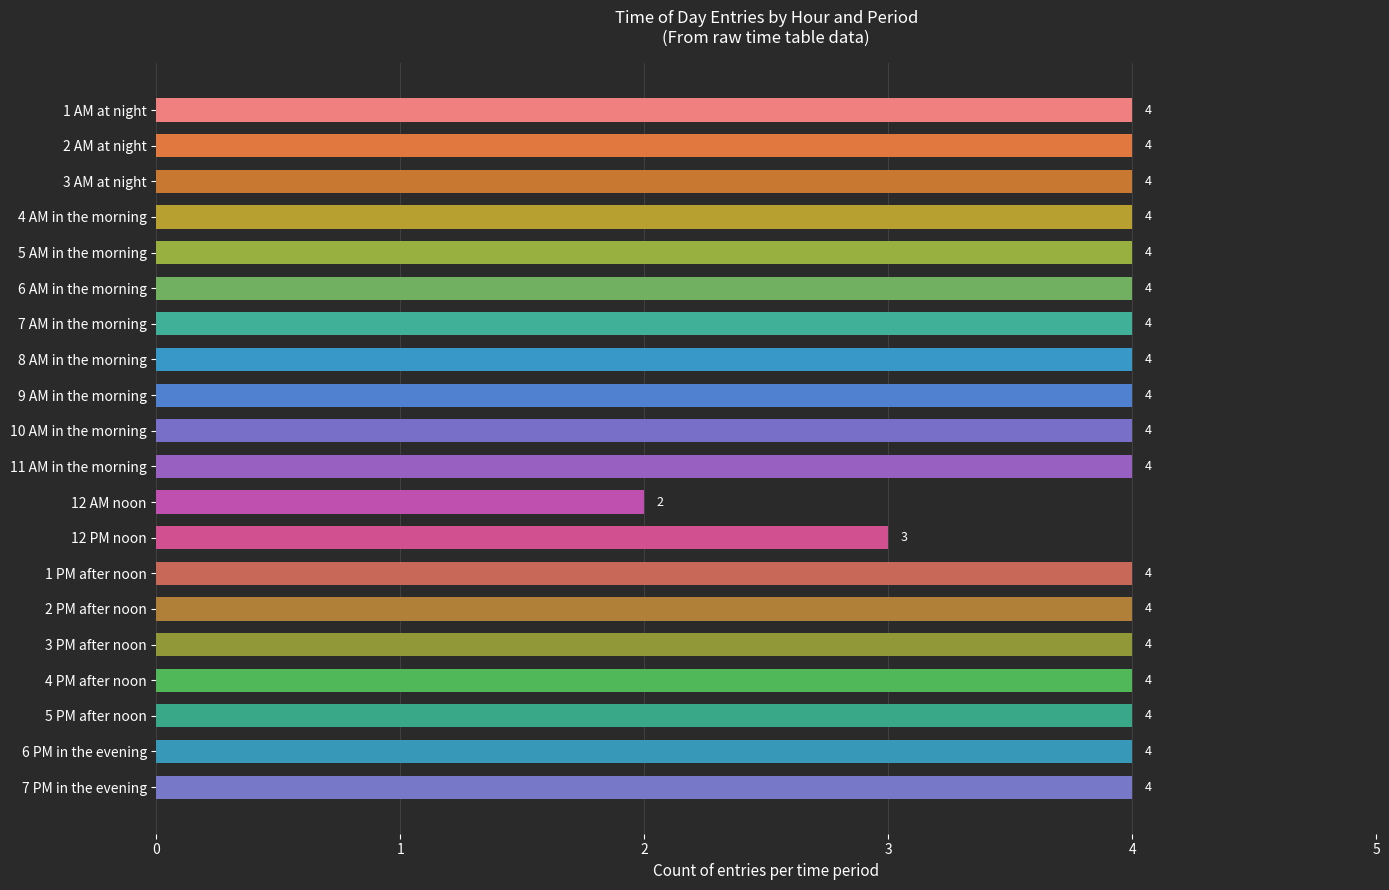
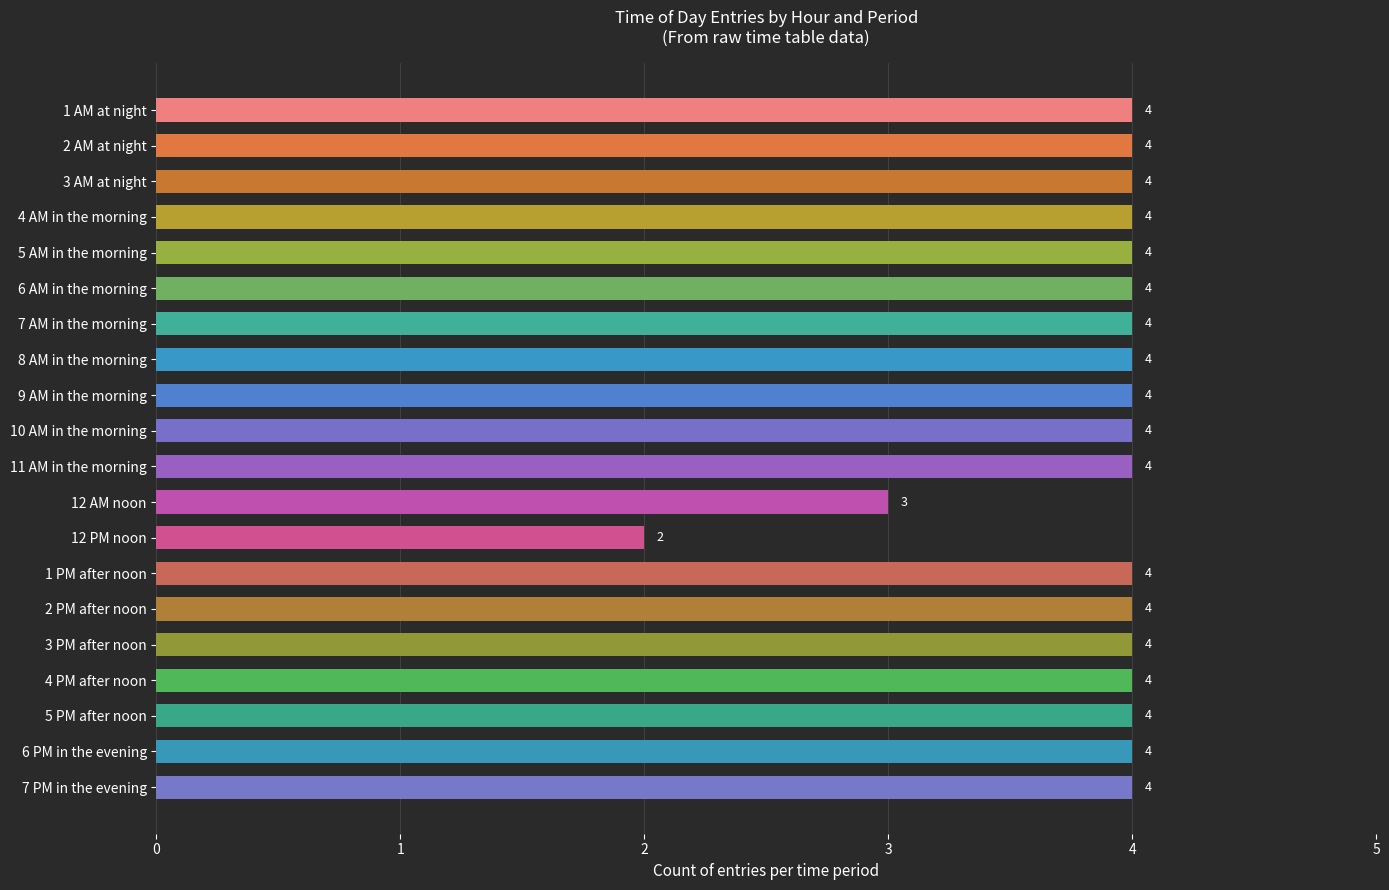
  {
    "1 AM at night": 4,
    "2 AM at night": 4,
    "3 AM at night": 4,
    "4 AM in the morning": 4,
    "5 AM in the morning": 4,
    "6 AM in the morning": 4,
    "7 AM in the morning": 4,
    "8 AM in the morning": 4,
    "9 AM in the morning": 4,
    "10 AM in the morning": 4,
    "11 AM in the morning": 4,
-   "12 AM noon": 2,
-   "12 PM noon": 3,
+   "12 AM noon": 3,
+   "12 PM noon": 2,
    "1 PM after noon": 4,
    "2 PM after noon": 4,
    "3 PM after noon": 4,
    "4 PM after noon": 4,
    "5 PM after noon": 4,
    "6 PM in the evening": 4,
    "7 PM in the evening": 4
  }
